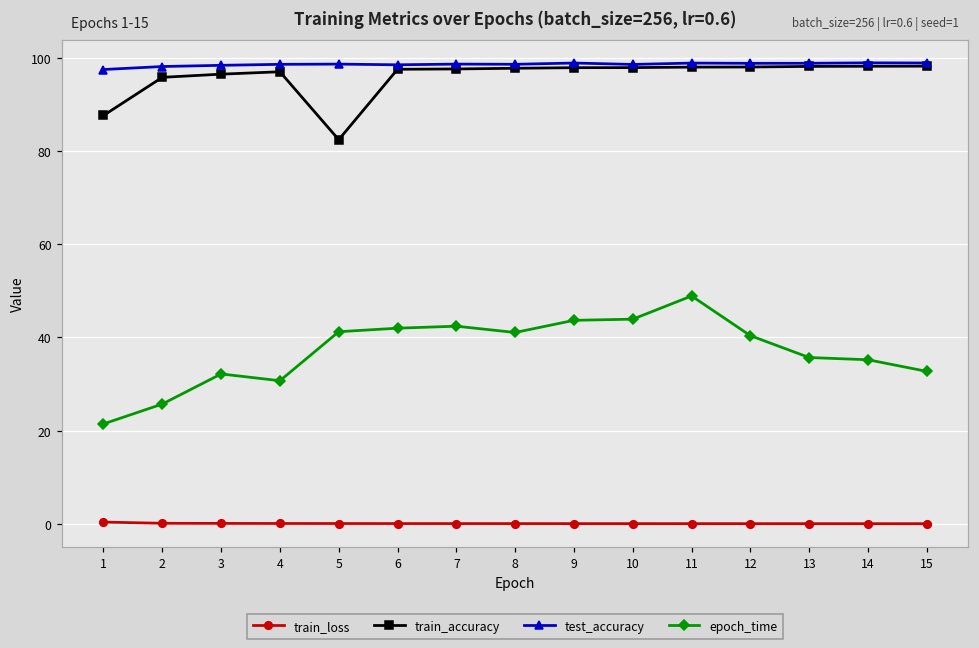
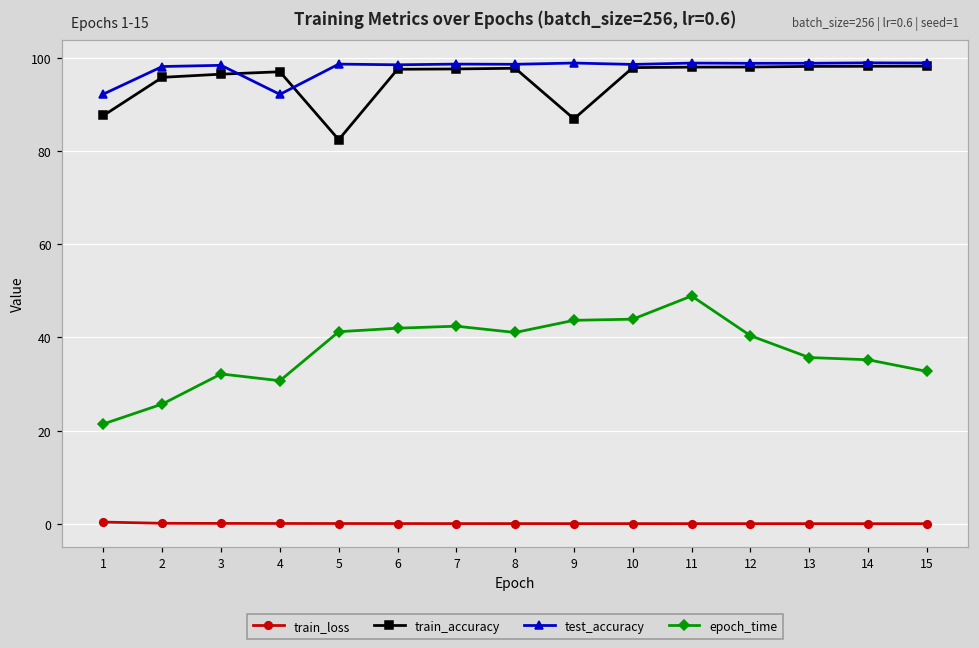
  {
    "train_loss": {
      "1": 0,
      "2": 0,
      "3": 0,
      "4": 0,
      "5": 0,
      "6": 0,
      "7": 0,
      "8": 0,
      "9": 0,
      "10": 0,
      "11": 0,
      "12": 0,
      "13": 0,
      "14": 0,
      "15": 0
    },
    "train_accuracy": {
      "1": 88,
      "2": 96,
      "3": 96,
      "4": 97,
      "5": 82,
      "6": 98,
      "7": 98,
      "8": 98,
-     "9": 98,
+     "9": 87,
      "10": 98,
      "11": 98,
      "12": 98,
      "13": 98,
      "14": 98,
      "15": 98
    },
    "test_accuracy": {
-     "1": 97,
+     "1": 92,
      "2": 98,
      "3": 98,
-     "4": 99,
+     "4": 92,
      "5": 99,
      "6": 98,
      "7": 99,
      "8": 99,
      "9": 99,
      "10": 99,
      "11": 99,
      "12": 99,
      "13": 99,
      "14": 99,
      "15": 99
    },
    "epoch_time": {
      "1": 21,
      "2": 26,
      "3": 32,
      "4": 31,
      "5": 41,
      "6": 42,
      "7": 42,
      "8": 41,
      "9": 44,
      "10": 44,
      "11": 49,
      "12": 40,
      "13": 36,
      "14": 35,
      "15": 33
    }
  }
